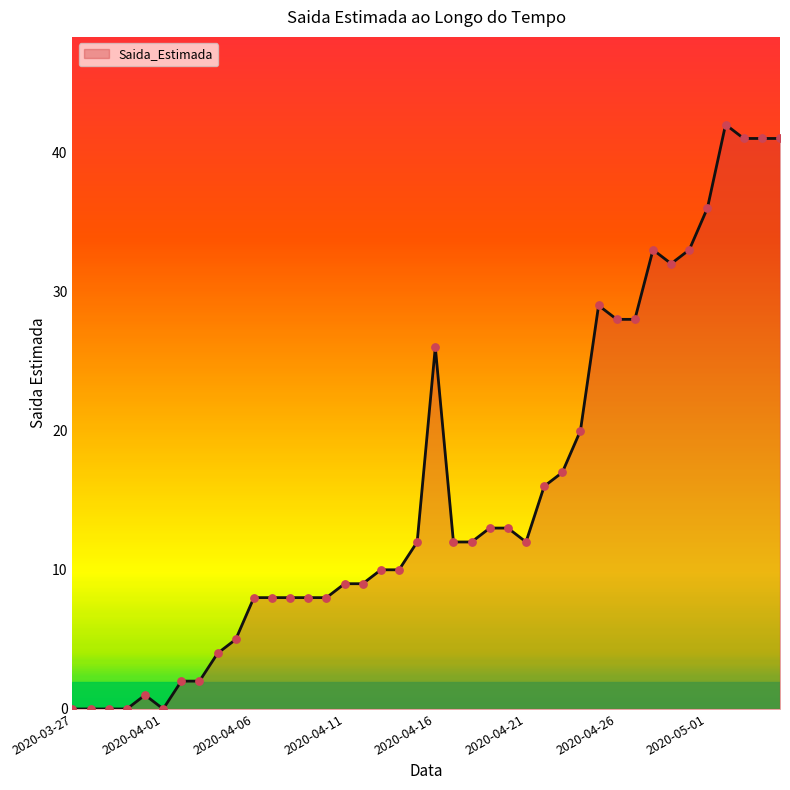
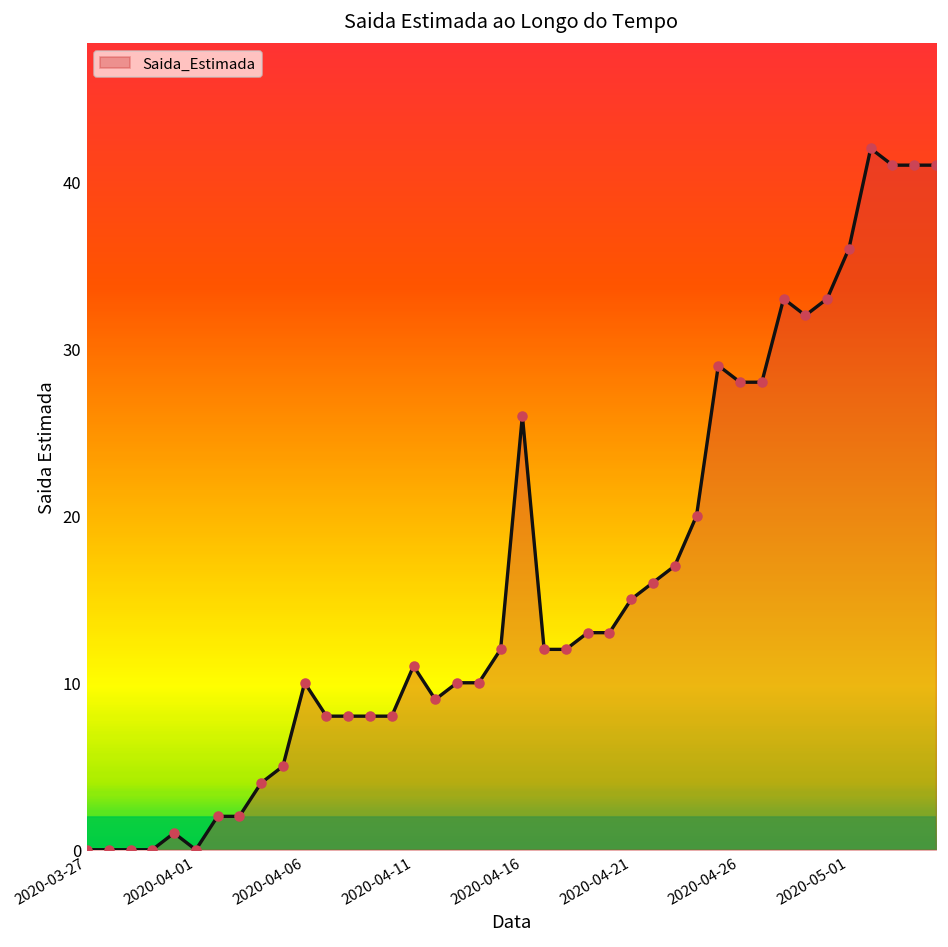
  {
-   "2020-04-06": 8,
-   "2020-04-11": 9,
+   "2020-04-06": 10,
+   "2020-04-11": 11,
    "2020-04-16": 26,
-   "2020-04-21": 12,
+   "2020-04-21": 15,
    "2020-04-26": 28,
    "2020-05-01": 36
  }
